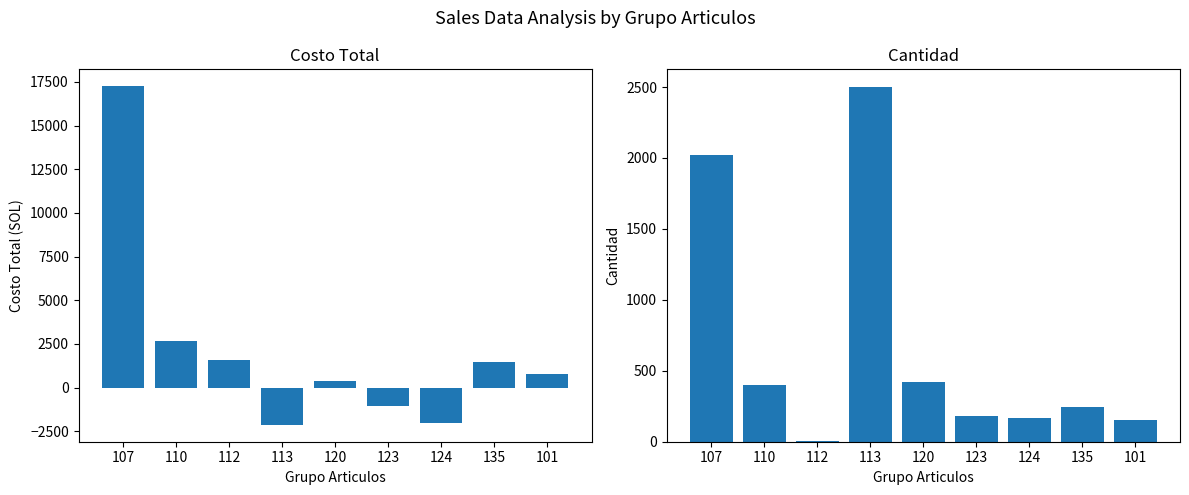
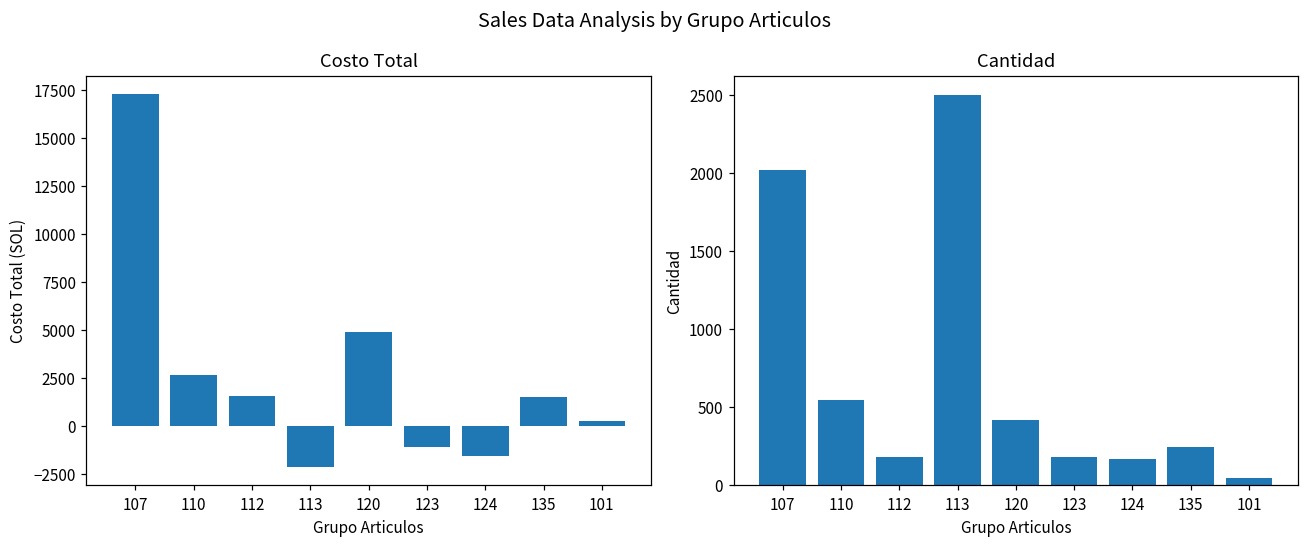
  {
    "Costo Total": {
      "107": 17200,
      "110": 2600,
      "112": 1600,
      "113": -2100,
-     "120": 400,
+     "120": 4900,
      "123": -1100,
-     "124": -2000,
+     "124": -1600,
      "135": 1500,
-     "101": 800
+     "101": 300
    },
    "Cantidad": {
      "107": 2020,
-     "110": 400,
-     "112": 10,
+     "110": 550,
+     "112": 180,
      "113": 2500,
      "120": 420,
      "123": 180,
      "124": 170,
      "135": 250,
-     "101": 150
+     "101": 50
    }
  }
